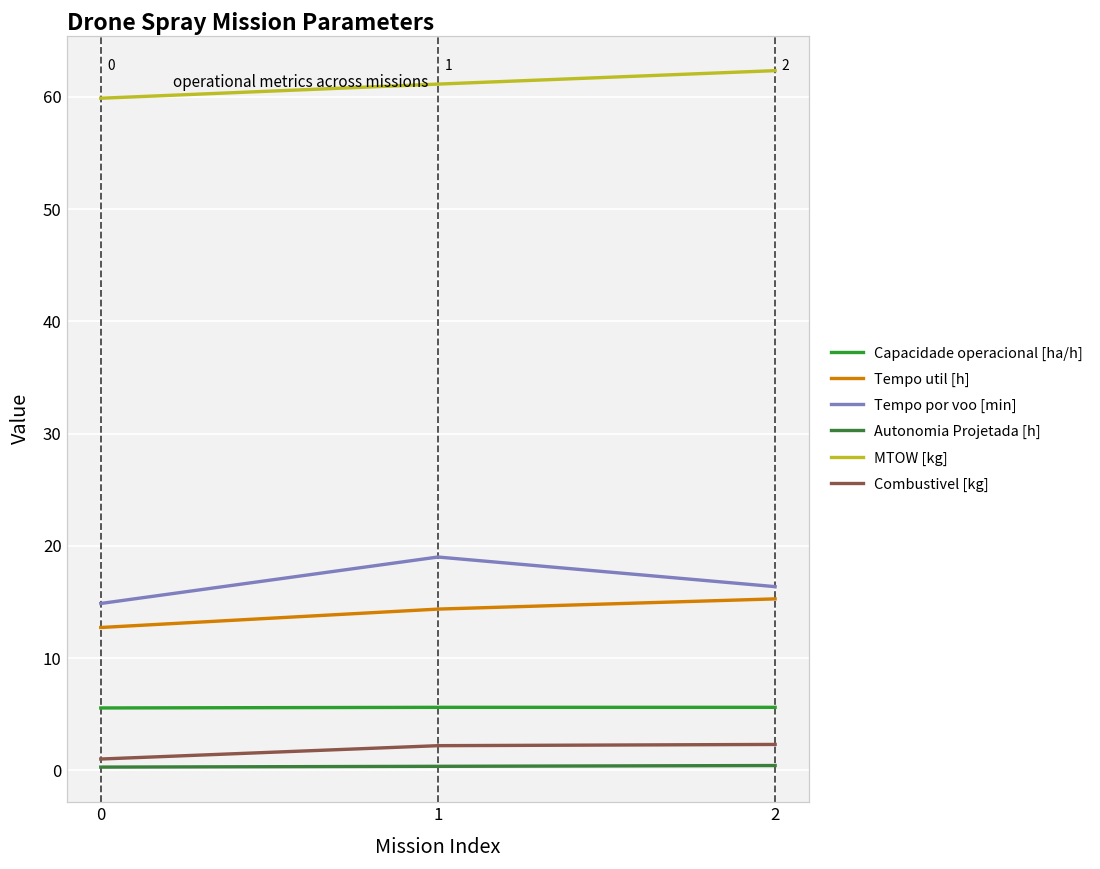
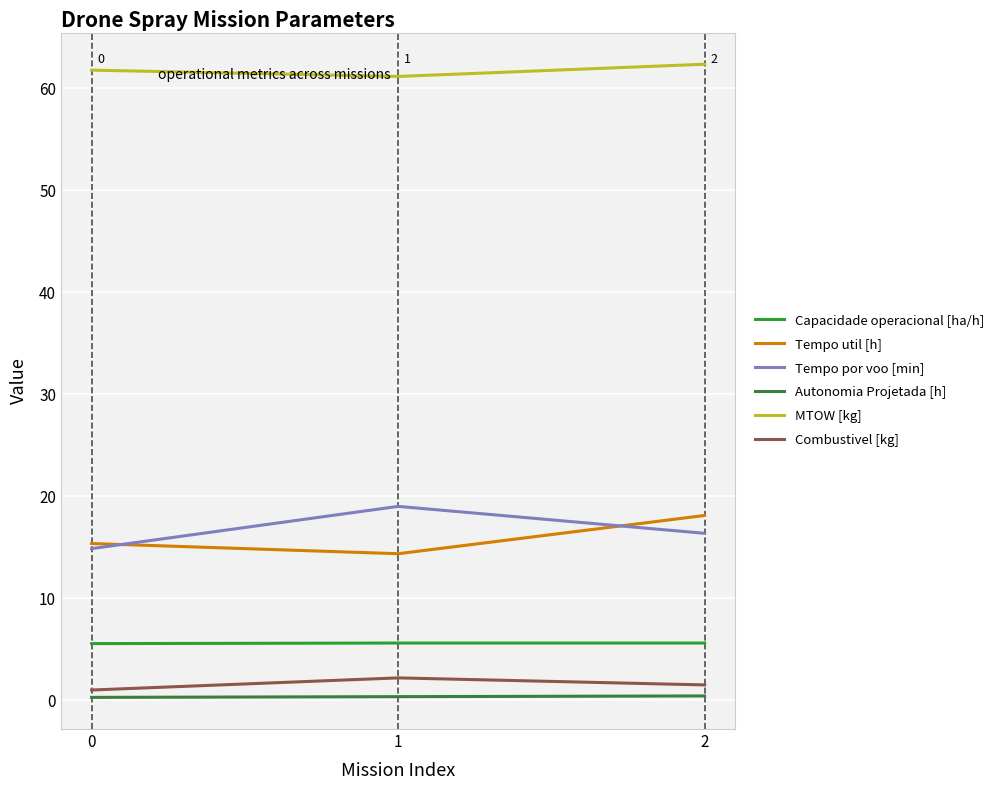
  {
    "Tempo util [h]": {
-     "0": 12.7,
+     "0": 15.4,
      "1": 14.4,
-     "2": 15.3
+     "2": 18.1
    },
    "Tempo por voo [min]": {
      "0": 14.9,
      "1": 19.0,
      "2": 16.4
    },
    "MTOW [kg]": {
-     "0": 59.9
+     "0": 61.8
    },
    "Combustivel [kg]": {
      "0": 1.0,
      "1": 2.2,
-     "2": 2.3
+     "2": 1.5
    }
  }
